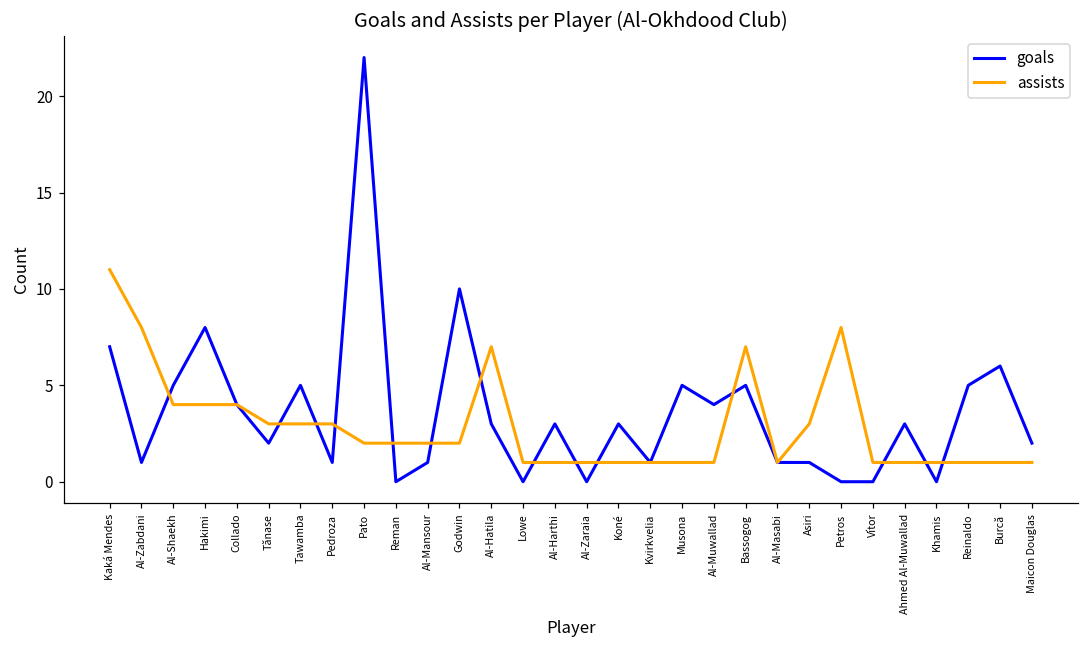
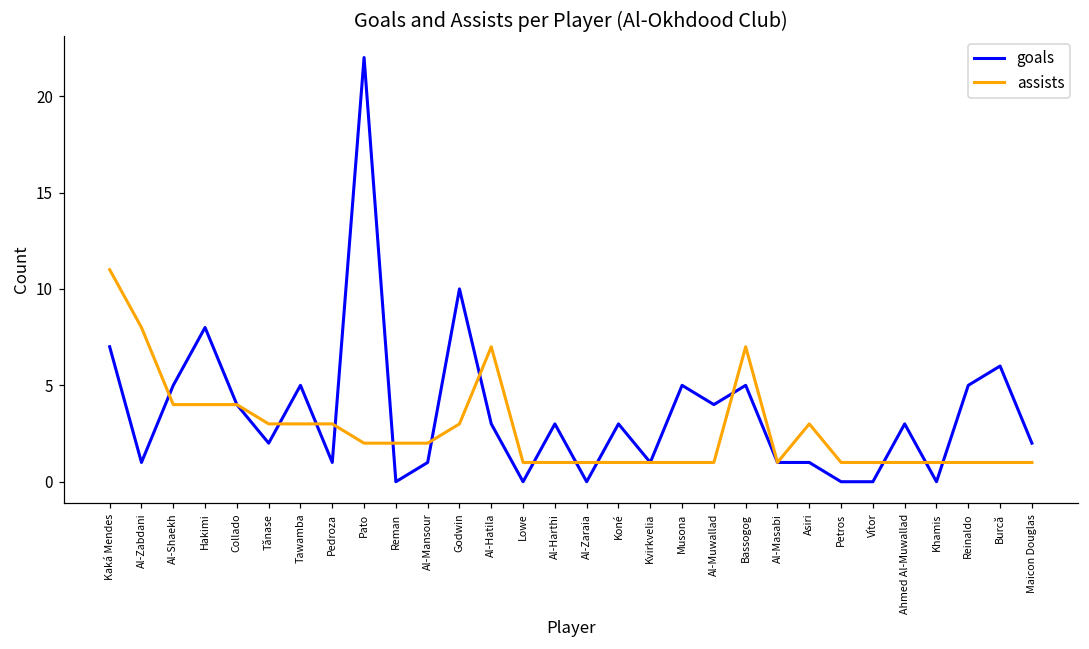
  {
    "goals": {
      "Kaká Mendes": 7,
      "Al-Zabdani": 1,
      "Al-Shaekh": 5,
      "Hakimi": 8,
      "Tănase": 2,
      "Tawamba": 5,
      "Pedroza": 1,
      "Pato": 22,
      "Reman": 0,
      "Al-Mansour": 1,
      "Godwin": 10,
      "Al-Hatila": 3,
      "Lowe": 0,
      "Al-Harthi": 3,
      "Al-Zaraia": 0,
      "Koné": 3,
      "Musona": 5,
      "Al-Muwallad": 4,
      "Bassogog": 5,
      "Asiri": 1,
      "Petros": 0,
      "Vítor": 0,
      "Ahmed Al-Muwallad": 3,
      "Khamis": 0,
      "Reinaldo": 5,
      "Burcă": 6,
      "Maicon Douglas": 2
    },
    "assists": {
      "Kaká Mendes": 11,
      "Al-Zabdani": 8,
      "Al-Shaekh": 4,
      "Hakimi": 4,
      "Tănase": 3,
      "Tawamba": 3,
      "Pedroza": 3,
      "Pato": 2,
      "Reman": 2,
      "Al-Mansour": 2,
-     "Godwin": 2,
+     "Godwin": 3,
      "Al-Hatila": 7,
      "Lowe": 1,
      "Al-Harthi": 1,
      "Al-Zaraia": 1,
      "Koné": 1,
      "Musona": 1,
      "Al-Muwallad": 1,
      "Bassogog": 7,
      "Asiri": 3,
-     "Petros": 8,
+     "Petros": 1,
      "Vítor": 1,
      "Ahmed Al-Muwallad": 1,
      "Khamis": 1,
      "Reinaldo": 1,
      "Burcă": 1,
      "Maicon Douglas": 1
    }
  }
